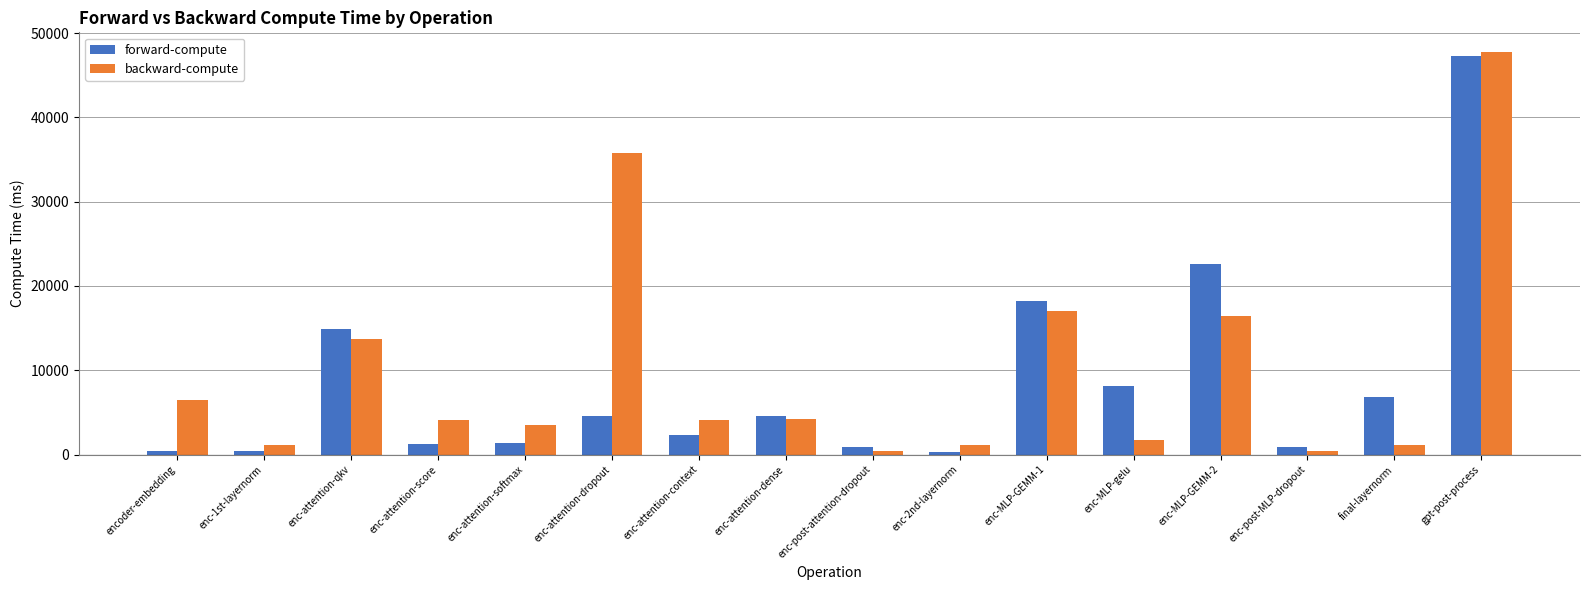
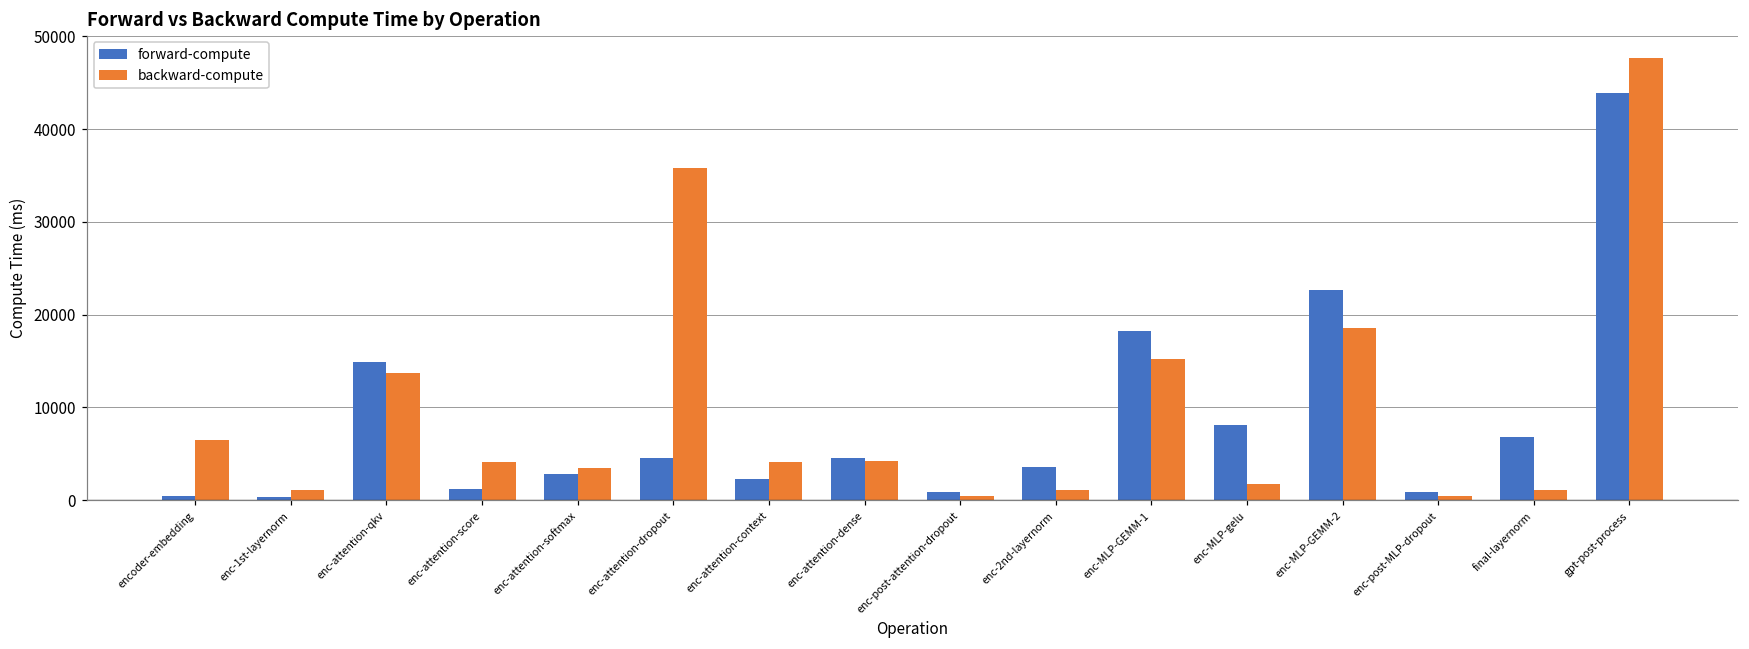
  {
    "forward-compute": {
      "encoder-embedding": 0,
      "enc-1st-layernorm": 0,
      "enc-attention-qkv": 15000,
      "enc-attention-score": 1000,
-     "enc-attention-softmax": 1000,
+     "enc-attention-softmax": 3000,
      "enc-attention-dropout": 5000,
      "enc-attention-context": 2000,
      "enc-attention-dense": 5000,
      "enc-post-attention-dropout": 1000,
-     "enc-2nd-layernorm": 0,
+     "enc-2nd-layernorm": 4000,
      "enc-MLP-GEMM-1": 18000,
      "enc-MLP-gelu": 8000,
      "enc-MLP-GEMM-2": 23000,
      "enc-post-MLP-dropout": 1000,
      "final-layernorm": 7000,
-     "gpt-post-process": 47000
+     "gpt-post-process": 44000
    },
    "backward-compute": {
      "encoder-embedding": 6000,
      "enc-1st-layernorm": 1000,
      "enc-attention-qkv": 14000,
      "enc-attention-score": 4000,
      "enc-attention-softmax": 3000,
      "enc-attention-dropout": 36000,
      "enc-attention-context": 4000,
      "enc-attention-dense": 4000,
      "enc-post-attention-dropout": 0,
      "enc-2nd-layernorm": 1000,
-     "enc-MLP-GEMM-1": 17000,
+     "enc-MLP-GEMM-1": 15000,
      "enc-MLP-gelu": 2000,
-     "enc-MLP-GEMM-2": 16000,
+     "enc-MLP-GEMM-2": 19000,
      "enc-post-MLP-dropout": 0,
      "final-layernorm": 1000,
      "gpt-post-process": 48000
    }
  }
